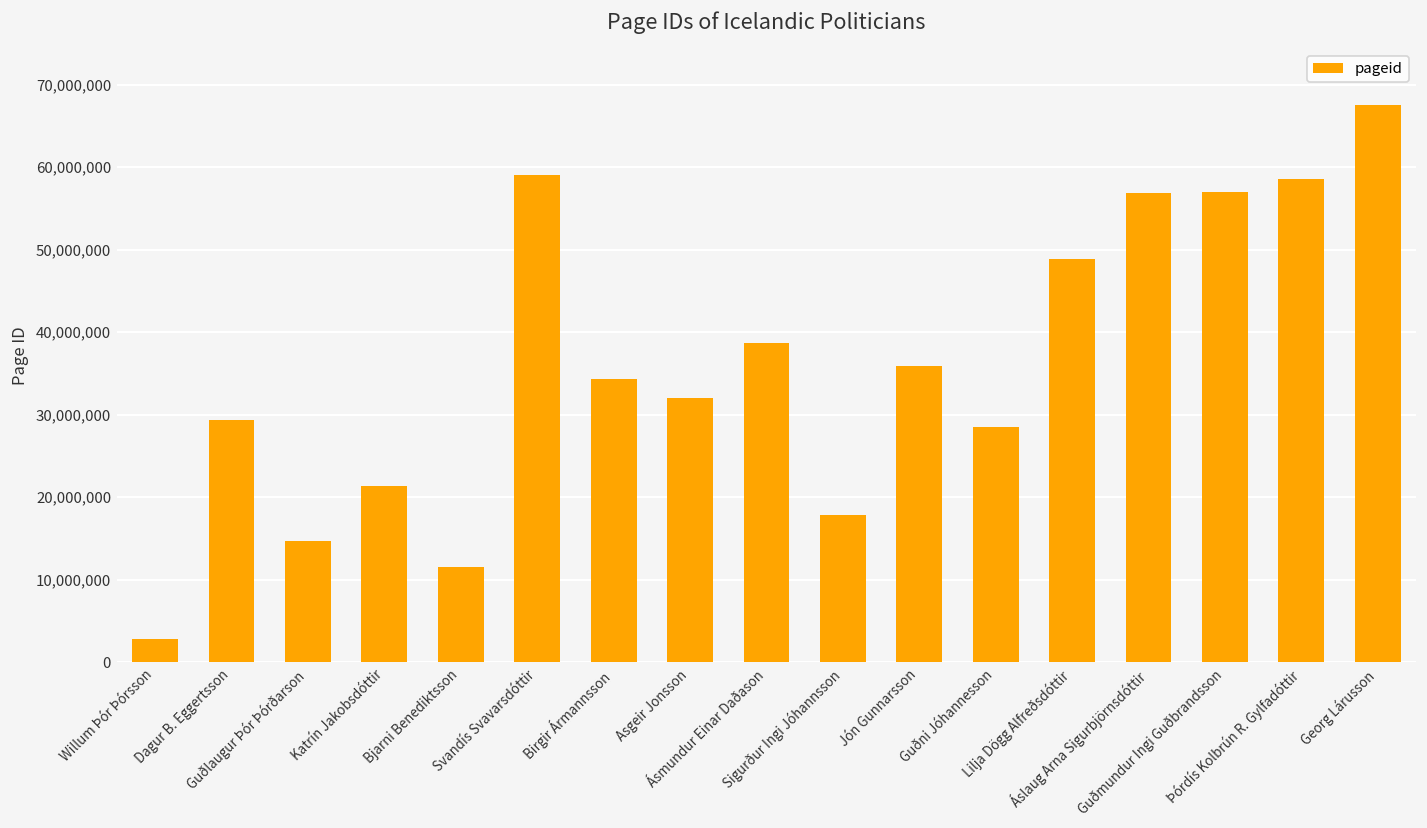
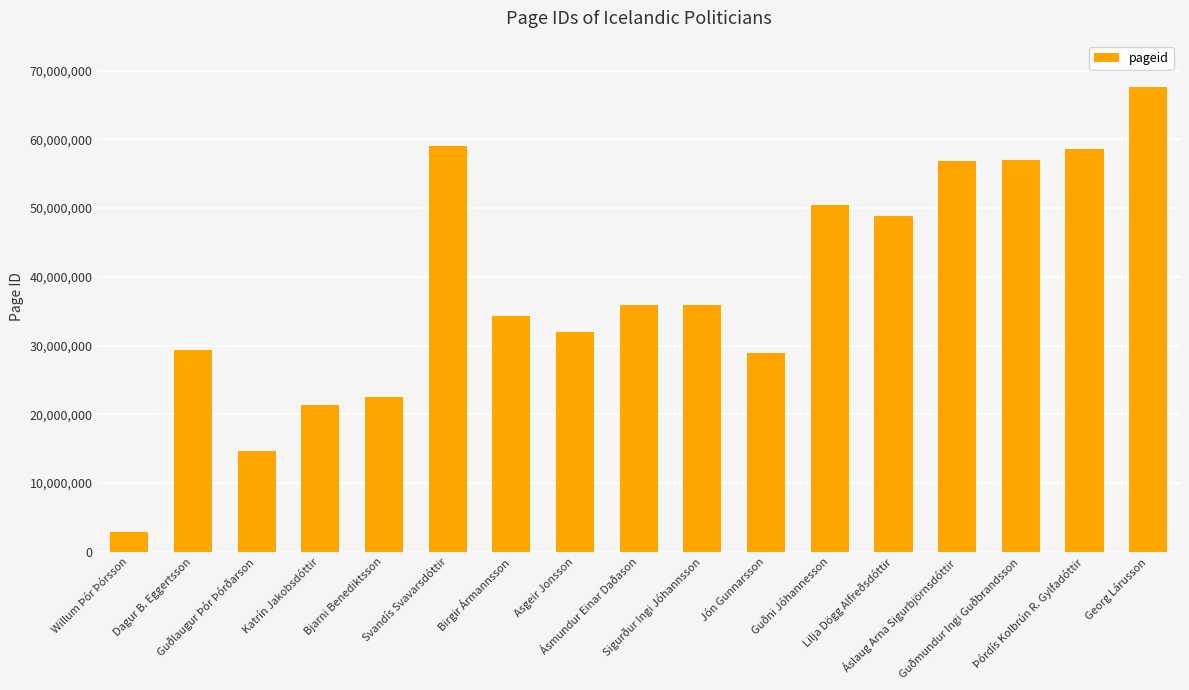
  {
    "Willum Þór Þórsson": "3,000,000",
    "Dagur B. Eggertsson": "29,000,000",
    "Guðlaugur Þór Þórðarson": "15,000,000",
    "Katrín Jakobsdóttir": "21,000,000",
-   "Bjarni Benediktsson": "12,000,000",
+   "Bjarni Benediktsson": "23,000,000",
    "Svandís Svavarsdóttir": "59,000,000",
    "Birgir Ármannsson": "34,000,000",
    "Asgeir Jonsson": "32,000,000",
-   "Ásmundur Einar Daðason": "39,000,000",
-   "Sigurður Ingi Jóhannsson": "18,000,000",
-   "Jón Gunnarsson": "36,000,000",
-   "Guðni Jóhannesson": "29,000,000",
+   "Ásmundur Einar Daðason": "36,000,000",
+   "Sigurður Ingi Jóhannsson": "36,000,000",
+   "Jón Gunnarsson": "29,000,000",
+   "Guðni Jóhannesson": "51,000,000",
    "Lilja Dögg Alfreðsdóttir": "49,000,000",
    "Áslaug Arna Sigurbjörnsdóttir": "57,000,000",
    "Guðmundur Ingi Guðbrandsson": "57,000,000",
    "Þórdís Kolbrún R. Gylfadóttir": "59,000,000",
    "Georg Lárusson": "68,000,000"
  }
